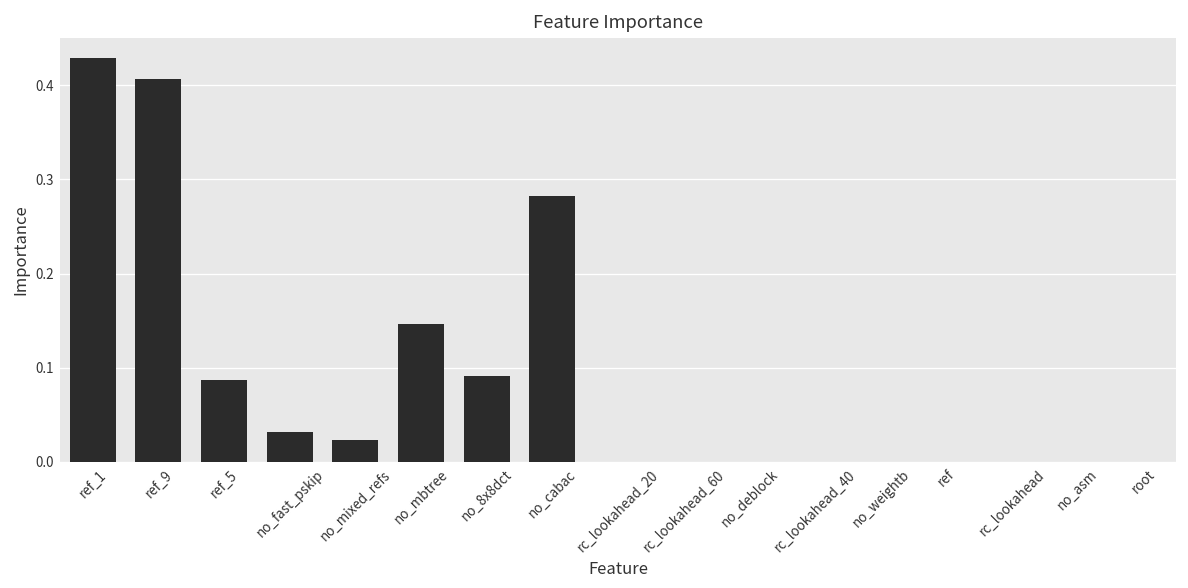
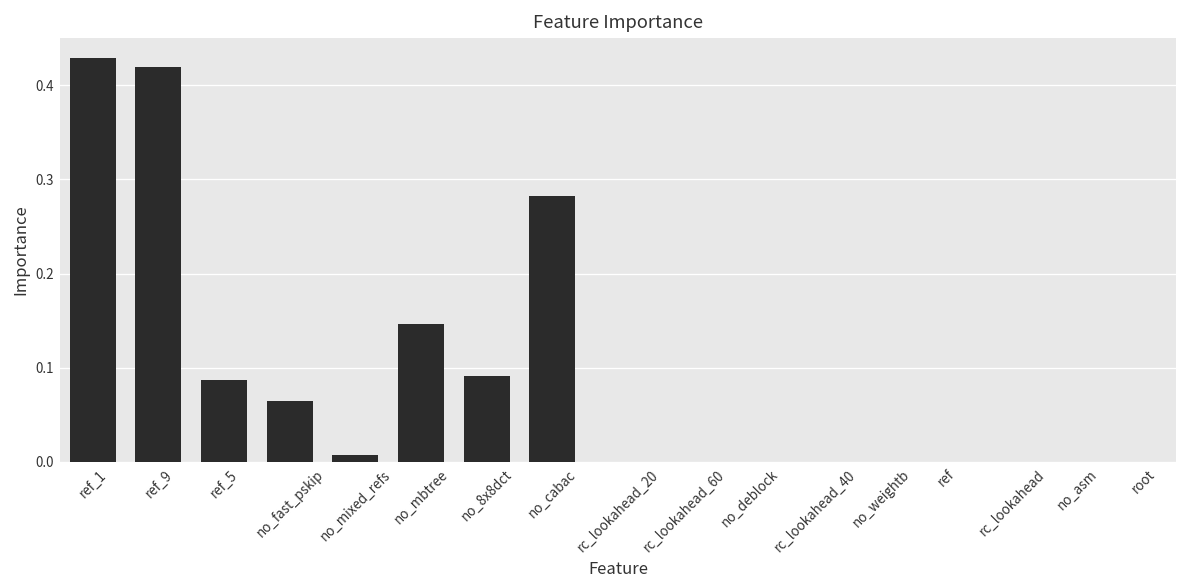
  {
    "ref_1": 0.43,
-   "ref_9": 0.41,
+   "ref_9": 0.42,
    "ref_5": 0.09,
-   "no_fast_pskip": 0.03,
-   "no_mixed_refs": 0.02,
+   "no_fast_pskip": 0.06,
+   "no_mixed_refs": 0.01,
    "no_mbtree": 0.15,
    "no_8x8dct": 0.09,
    "no_cabac": 0.28,
    "ref": 0.00,
    "rc_lookahead": 0.00,
    "no_asm": 0.00,
    "root": 0.00
  }
